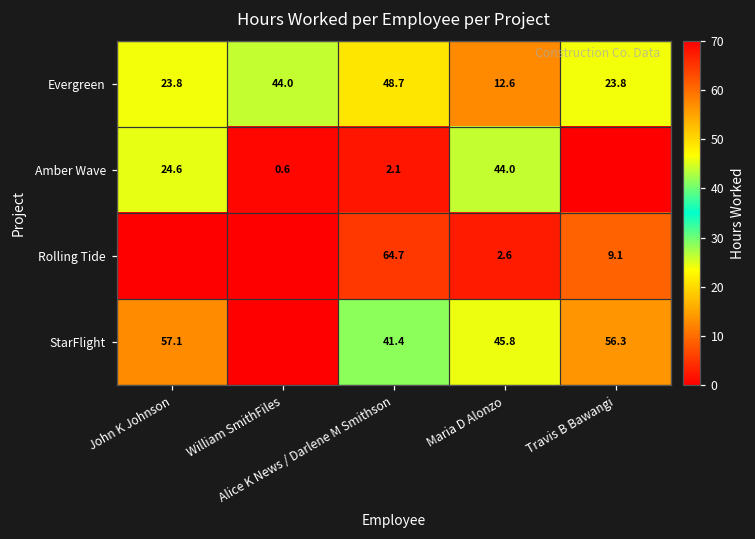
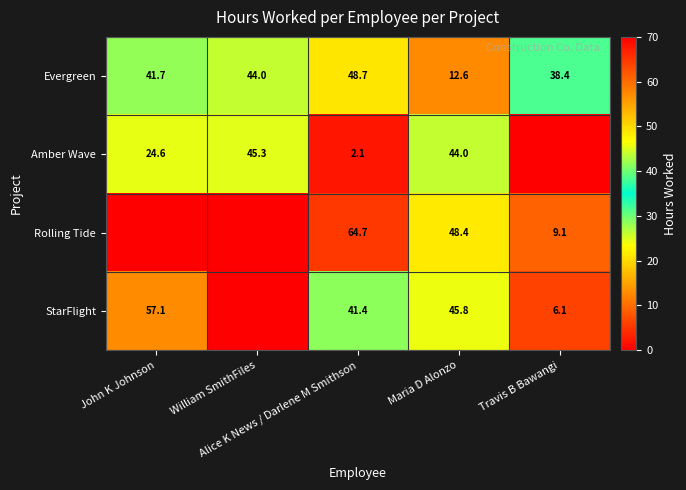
  {
    "Evergreen": {
-     "John K Johnson": 23.8,
+     "John K Johnson": 41.7,
      "William SmithFiles": 44.0,
      "Alice K News / Darlene M Smithson": 48.7,
      "Maria D Alonzo": 12.6,
-     "Travis B Bawangi": 23.8
+     "Travis B Bawangi": 38.4
    },
    "Amber Wave": {
      "John K Johnson": 24.6,
-     "William SmithFiles": 0.6,
+     "William SmithFiles": 45.3,
      "Alice K News / Darlene M Smithson": 2.1,
      "Maria D Alonzo": 44.0
    },
    "Rolling Tide": {
      "Alice K News / Darlene M Smithson": 64.7,
-     "Maria D Alonzo": 2.6,
+     "Maria D Alonzo": 48.4,
      "Travis B Bawangi": 9.1
    },
    "StarFlight": {
      "John K Johnson": 57.1,
      "Alice K News / Darlene M Smithson": 41.4,
      "Maria D Alonzo": 45.8,
-     "Travis B Bawangi": 56.3
+     "Travis B Bawangi": 6.1
    }
  }
